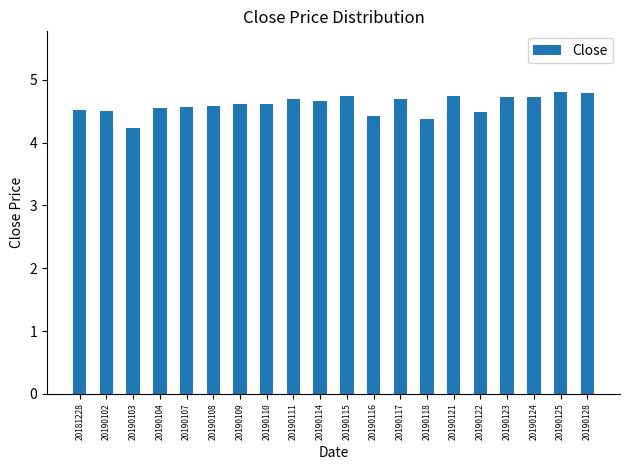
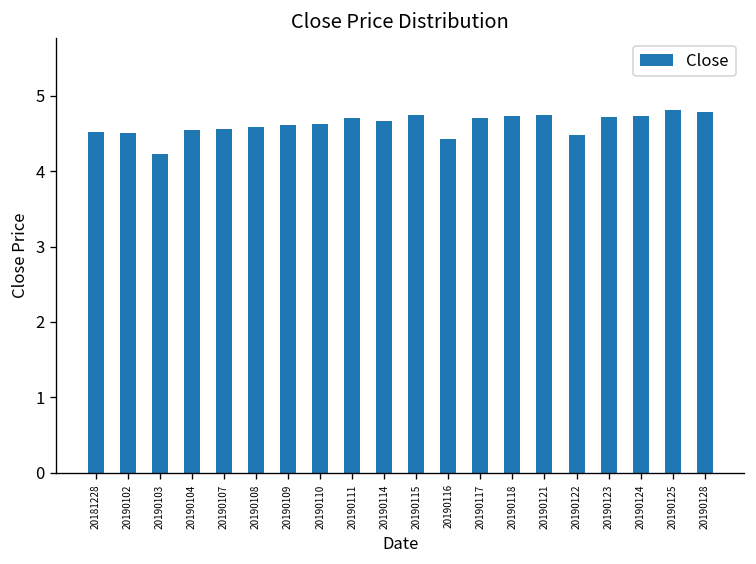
  {
    "20181228": 4.5,
    "20190102": 4.5,
    "20190103": 4.2,
    "20190104": 4.6,
    "20190107": 4.6,
    "20190108": 4.6,
    "20190109": 4.6,
    "20190110": 4.6,
    "20190111": 4.7,
    "20190114": 4.7,
    "20190115": 4.8,
    "20190116": 4.4,
    "20190117": 4.7,
-   "20190118": 4.4,
+   "20190118": 4.7,
    "20190121": 4.7,
    "20190122": 4.5,
    "20190123": 4.7,
    "20190124": 4.7,
    "20190125": 4.8,
    "20190128": 4.8
  }
